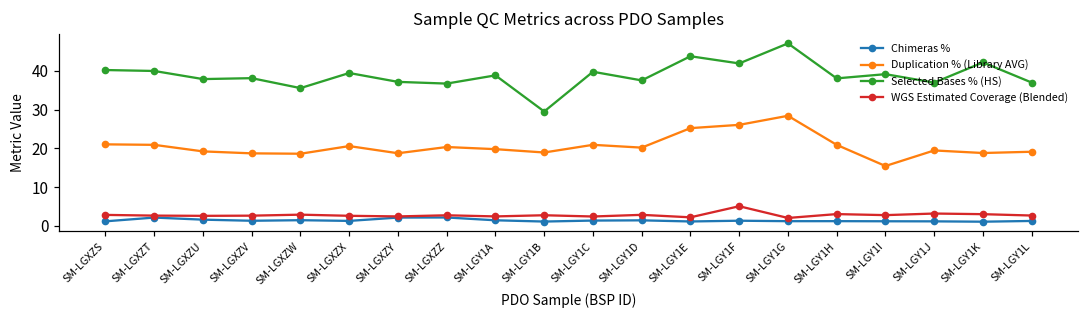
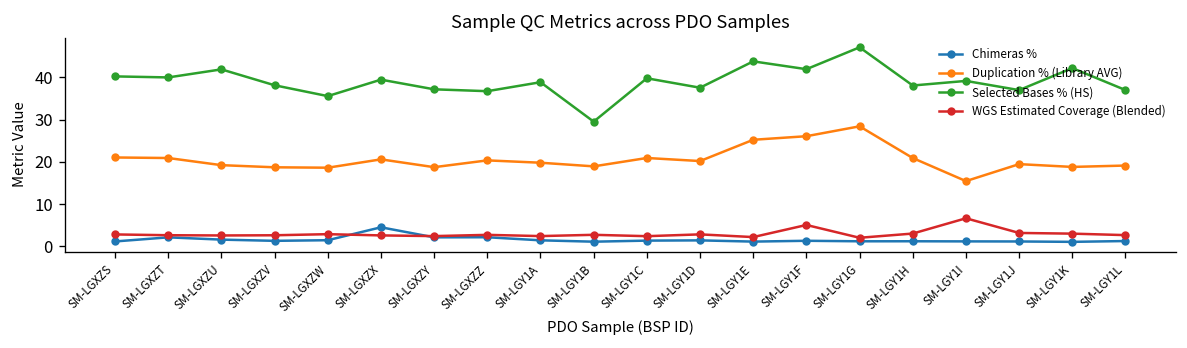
  {
    "Chimeras %": {
      "SM-LGXZS": 1,
      "SM-LGXZU": 2,
      "SM-LGXZV": 1,
      "SM-LGXZW": 1,
-     "SM-LGXZX": 1,
+     "SM-LGXZX": 5,
      "SM-LGY1A": 1,
      "SM-LGY1B": 1,
      "SM-LGY1C": 1,
      "SM-LGY1D": 1,
      "SM-LGY1E": 1,
      "SM-LGY1F": 1,
      "SM-LGY1G": 1,
      "SM-LGY1H": 1,
      "SM-LGY1I": 1,
      "SM-LGY1J": 1,
      "SM-LGY1K": 1,
      "SM-LGY1L": 1
    },
    "Duplication % (Library AVG)": {
      "SM-LGXZS": 21,
      "SM-LGXZT": 21,
      "SM-LGXZU": 19,
      "SM-LGXZV": 19,
      "SM-LGXZW": 19,
      "SM-LGXZX": 21,
      "SM-LGXZY": 19,
      "SM-LGXZZ": 20,
      "SM-LGY1A": 20,
      "SM-LGY1B": 19,
      "SM-LGY1C": 21,
      "SM-LGY1D": 20,
      "SM-LGY1E": 25,
      "SM-LGY1F": 26,
      "SM-LGY1G": 28,
      "SM-LGY1H": 21,
      "SM-LGY1I": 15,
      "SM-LGY1J": 19,
      "SM-LGY1K": 19,
      "SM-LGY1L": 19
    },
    "Selected Bases % (HS)": {
      "SM-LGXZS": 40,
      "SM-LGXZT": 40,
-     "SM-LGXZU": 38,
+     "SM-LGXZU": 42,
      "SM-LGXZV": 38,
      "SM-LGXZW": 36,
      "SM-LGXZX": 39,
      "SM-LGXZY": 37,
      "SM-LGXZZ": 37,
      "SM-LGY1A": 39,
      "SM-LGY1B": 30,
      "SM-LGY1C": 40,
      "SM-LGY1D": 38,
      "SM-LGY1E": 44,
      "SM-LGY1F": 42,
      "SM-LGY1G": 47,
      "SM-LGY1H": 38,
      "SM-LGY1I": 39,
      "SM-LGY1J": 37,
      "SM-LGY1K": 42,
      "SM-LGY1L": 37
    },
    "WGS Estimated Coverage (Blended)": {
      "SM-LGXZS": 3,
      "SM-LGXZU": 3,
      "SM-LGXZV": 3,
      "SM-LGXZW": 3,
      "SM-LGXZX": 3,
      "SM-LGY1A": 2,
      "SM-LGY1B": 3,
      "SM-LGY1C": 2,
      "SM-LGY1D": 3,
      "SM-LGY1E": 2,
      "SM-LGY1F": 5,
      "SM-LGY1G": 2,
      "SM-LGY1H": 3,
-     "SM-LGY1I": 3,
+     "SM-LGY1I": 7,
      "SM-LGY1J": 3,
      "SM-LGY1K": 3,
      "SM-LGY1L": 3
    }
  }
